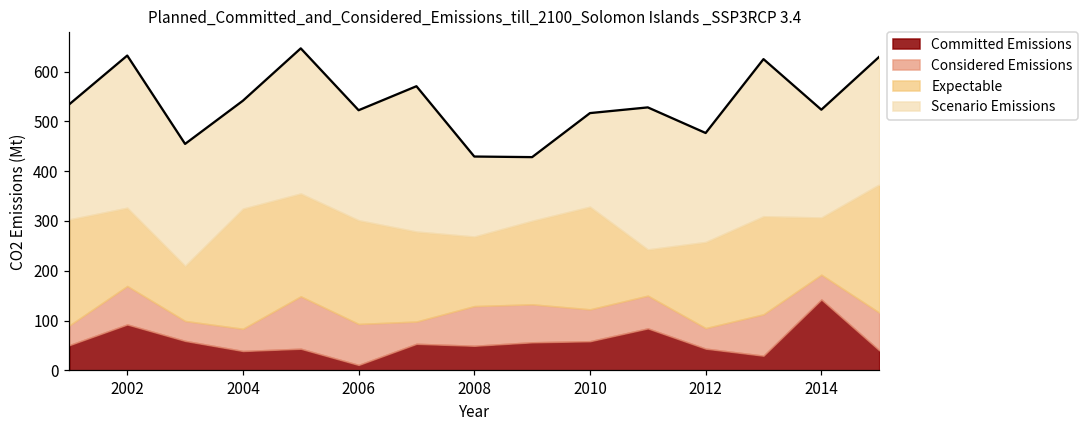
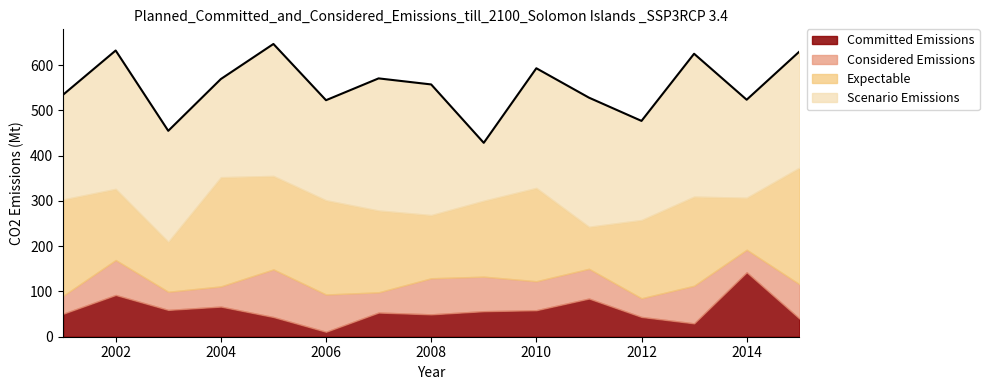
  {
    "Committed Emissions": {
      "2002": 90,
-     "2004": 40,
+     "2004": 70,
      "2006": 10,
      "2008": 50,
      "2010": 60,
      "2012": 40,
      "2014": 140
    },
    "Scenario Emissions": {
      "2002": 310,
      "2004": 220,
      "2006": 220,
-     "2008": 160,
-     "2010": 190,
+     "2008": 290,
+     "2010": 260,
      "2012": 220,
      "2014": 220
    }
  }
